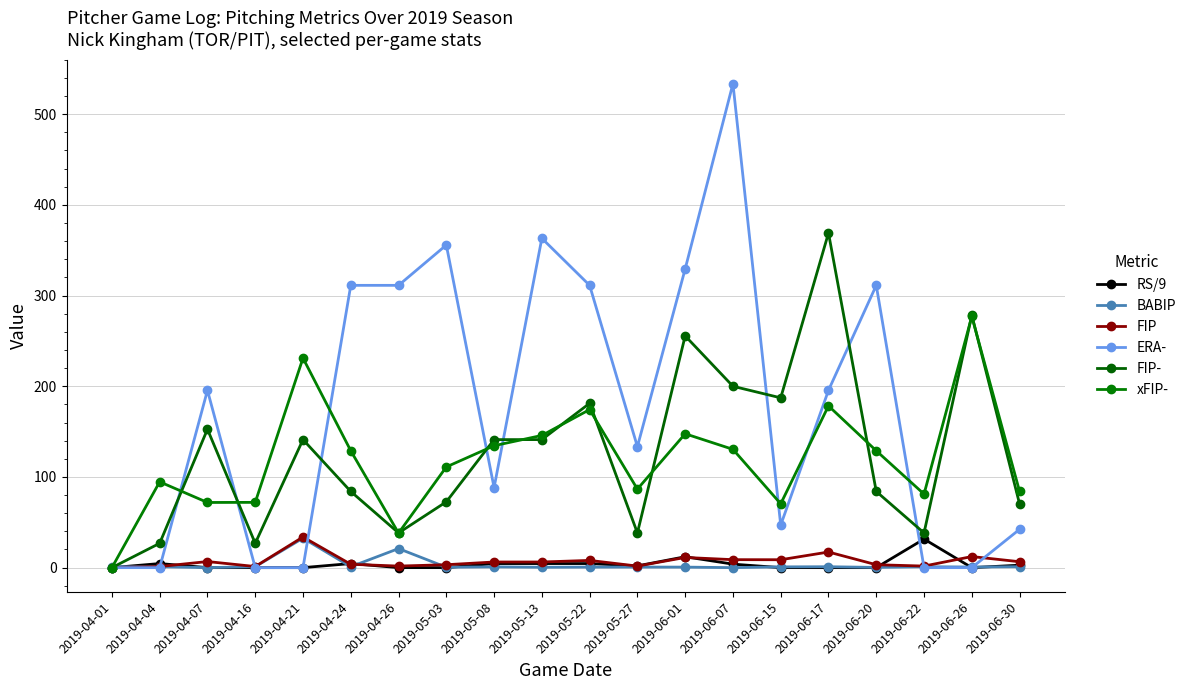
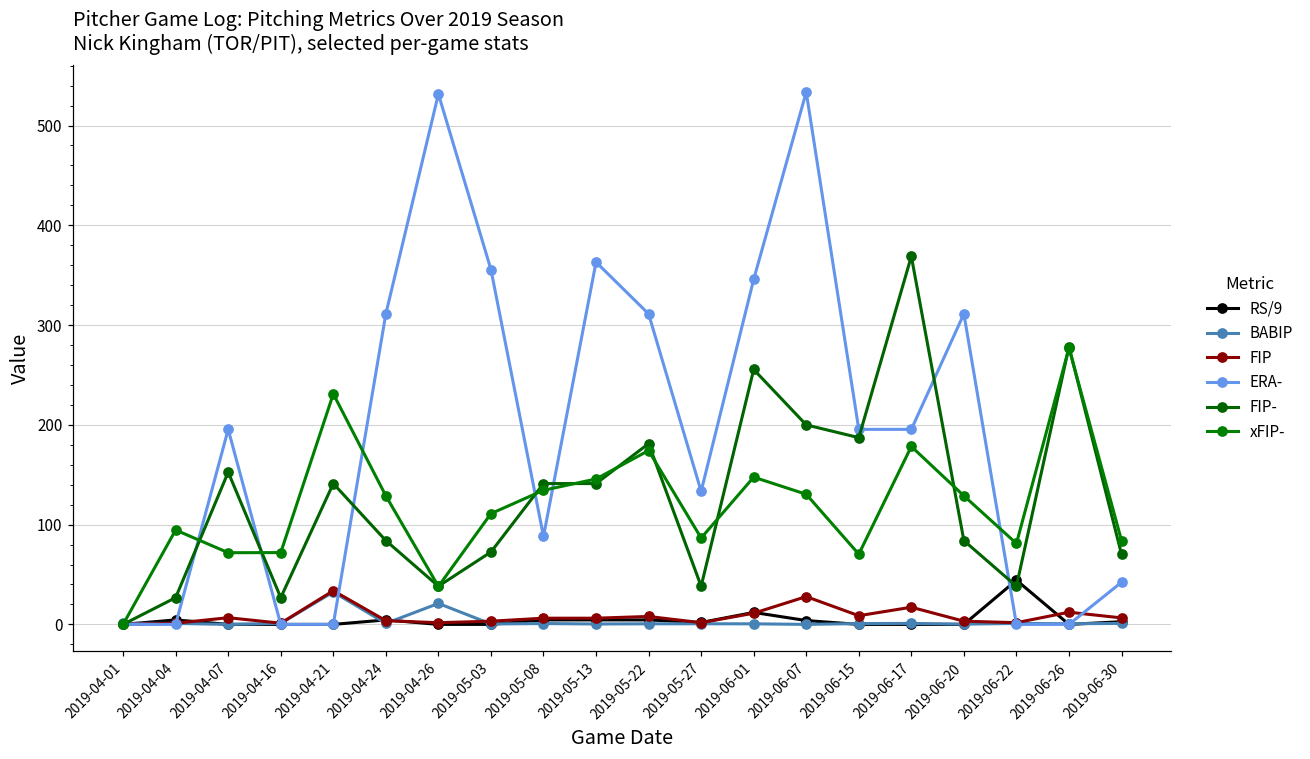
  {
    "RS/9": {
      "2019-04-04": 0,
      "2019-05-22": 0,
      "2019-06-07": 0,
-     "2019-06-22": 30
+     "2019-06-22": 40
    },
    "BABIP": {
      "2019-04-26": 20,
      "2019-05-08": 0,
      "2019-05-13": 0,
      "2019-05-22": 0,
      "2019-06-01": 0,
      "2019-06-07": 0
    },
    "FIP": {
      "2019-04-07": 10,
      "2019-05-22": 10,
-     "2019-06-07": 10,
+     "2019-06-07": 30,
      "2019-06-15": 10,
      "2019-06-17": 20,
      "2019-06-20": 0,
      "2019-06-26": 10,
      "2019-06-30": 10
    },
    "ERA-": {
      "2019-04-07": 200,
      "2019-04-24": 310,
-     "2019-04-26": 310,
+     "2019-04-26": 530,
      "2019-05-03": 360,
      "2019-05-08": 90,
      "2019-05-13": 360,
      "2019-05-22": 310,
      "2019-05-27": 130,
-     "2019-06-01": 330,
+     "2019-06-01": 350,
      "2019-06-07": 530,
-     "2019-06-15": 50,
+     "2019-06-15": 200,
      "2019-06-17": 200,
      "2019-06-20": 310,
      "2019-06-30": 40
    }
  }
